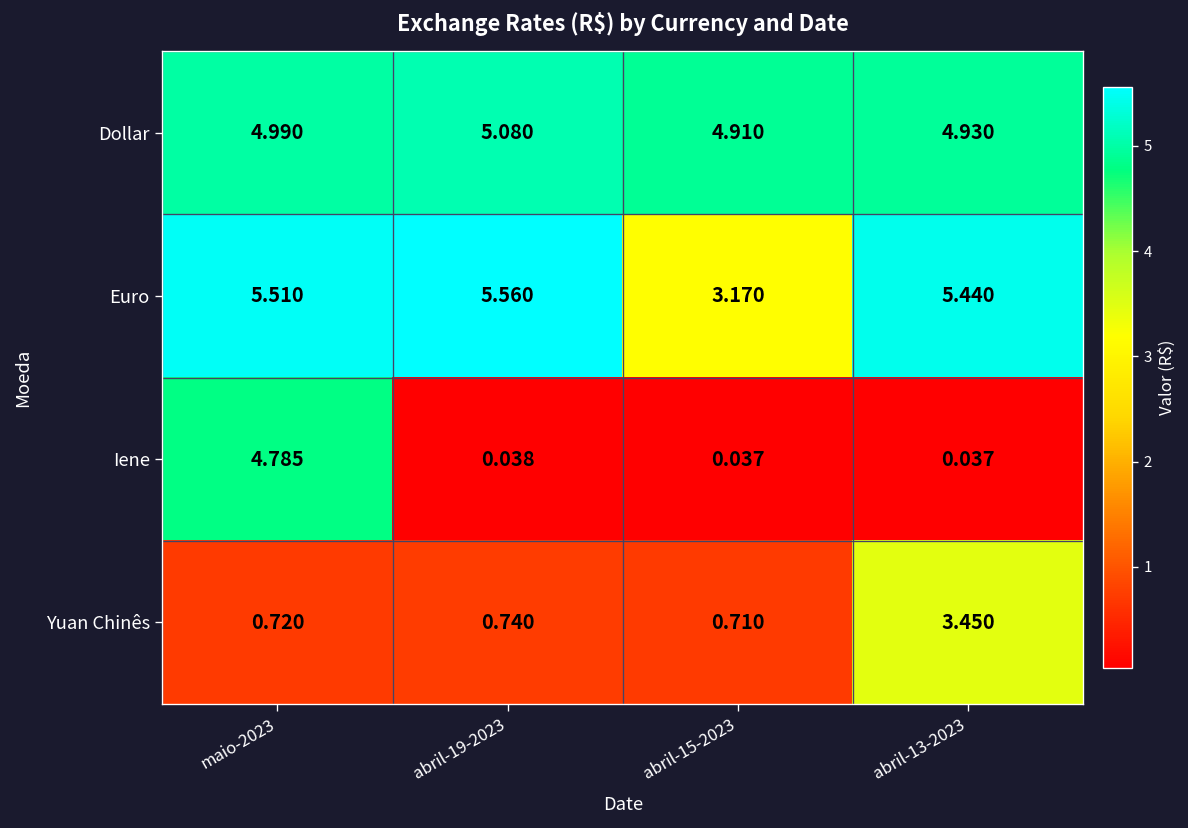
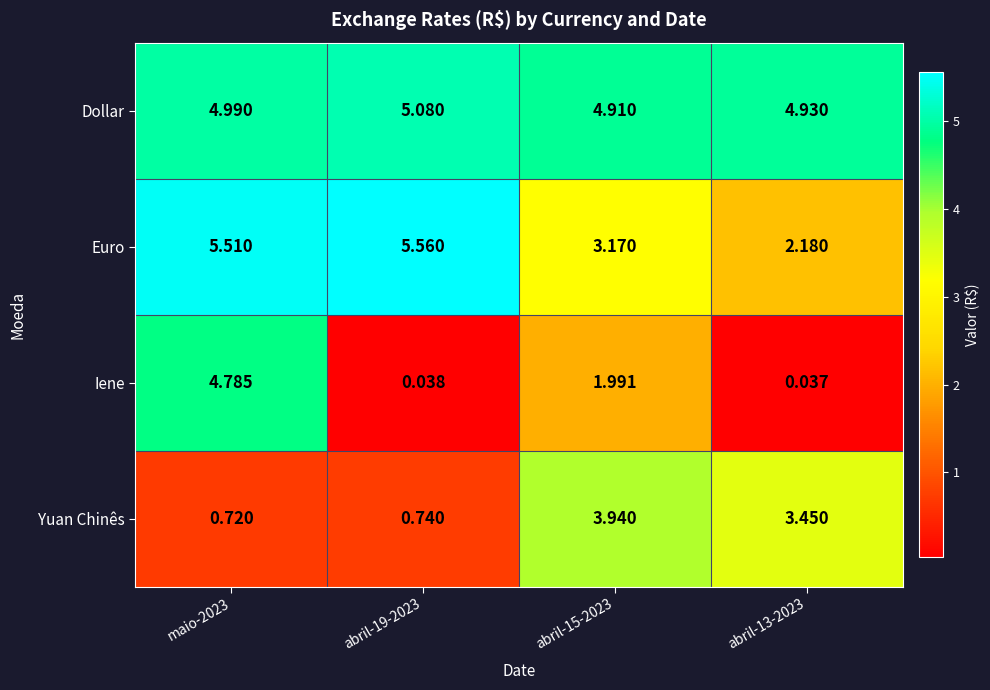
  {
    "Dollar": {
      "maio-2023": 4.990,
      "abril-19-2023": 5.080,
      "abril-15-2023": 4.910,
      "abril-13-2023": 4.930
    },
    "Euro": {
      "maio-2023": 5.510,
      "abril-19-2023": 5.560,
      "abril-15-2023": 3.170,
-     "abril-13-2023": 5.440
+     "abril-13-2023": 2.180
    },
    "Iene": {
      "maio-2023": 4.785,
      "abril-19-2023": 0.038,
-     "abril-15-2023": 0.037,
+     "abril-15-2023": 1.991,
      "abril-13-2023": 0.037
    },
    "Yuan Chinês": {
      "maio-2023": 0.720,
      "abril-19-2023": 0.740,
-     "abril-15-2023": 0.710,
+     "abril-15-2023": 3.940,
      "abril-13-2023": 3.450
    }
  }
